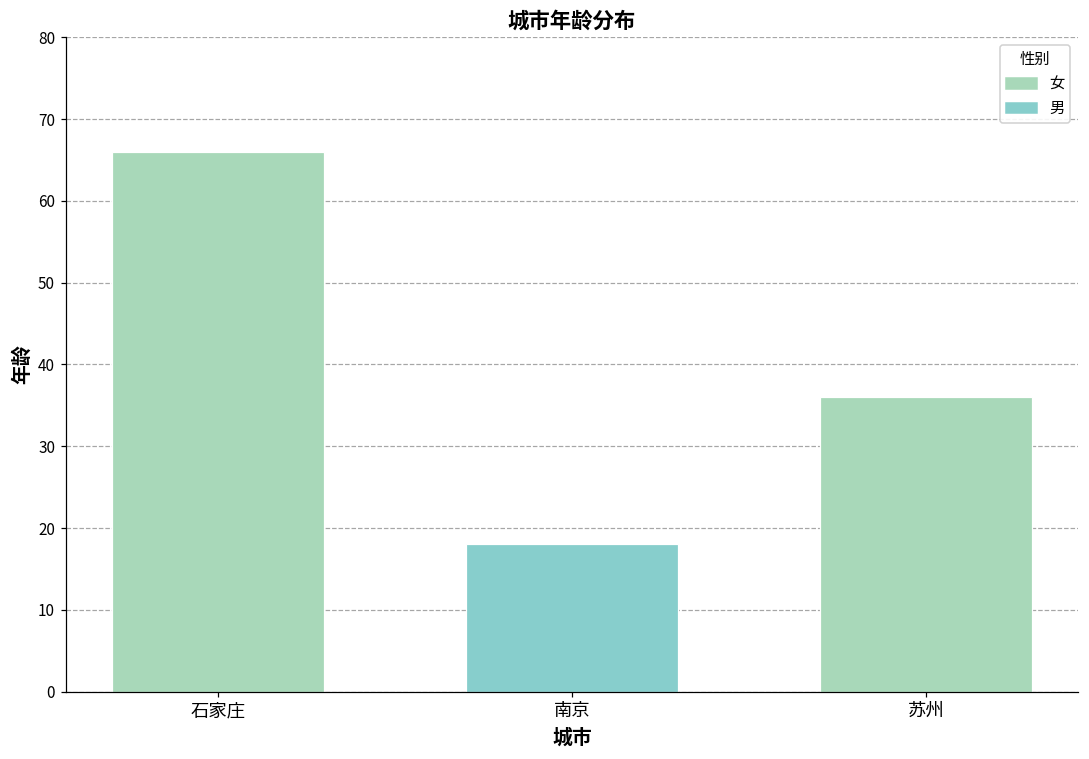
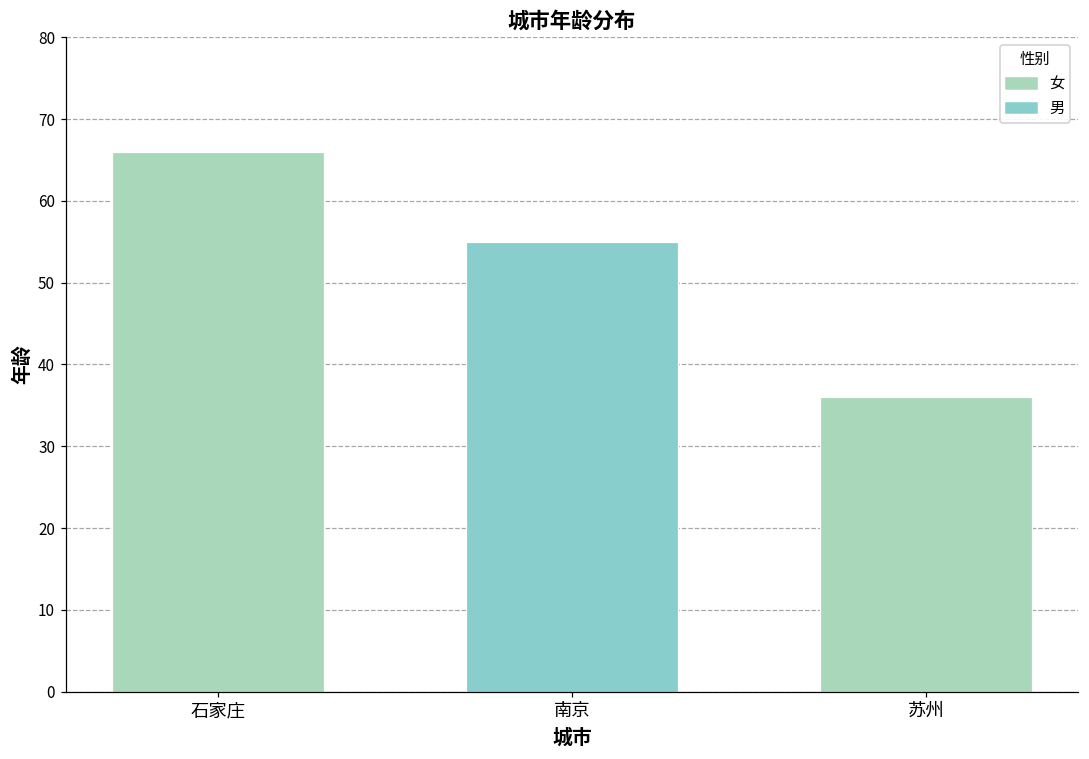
  {
    "石家庄": 66,
-   "南京": 18,
+   "南京": 55,
    "苏州": 36
  }
